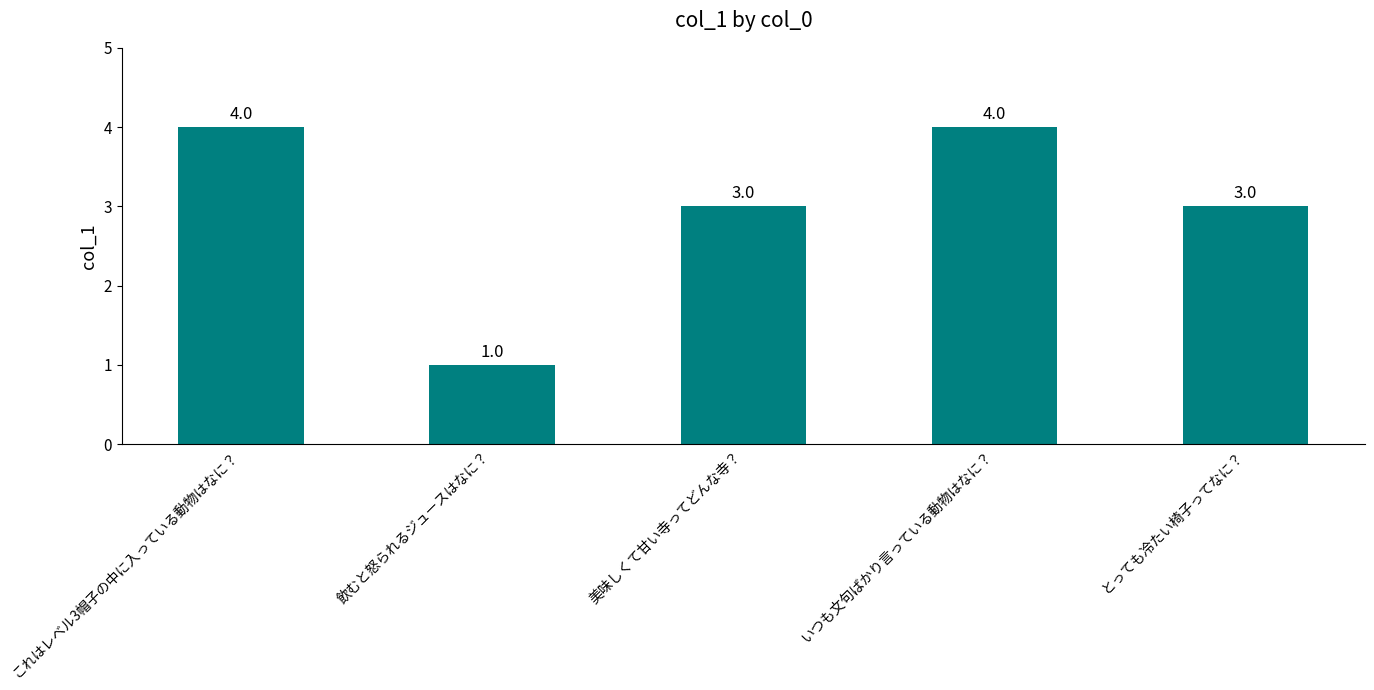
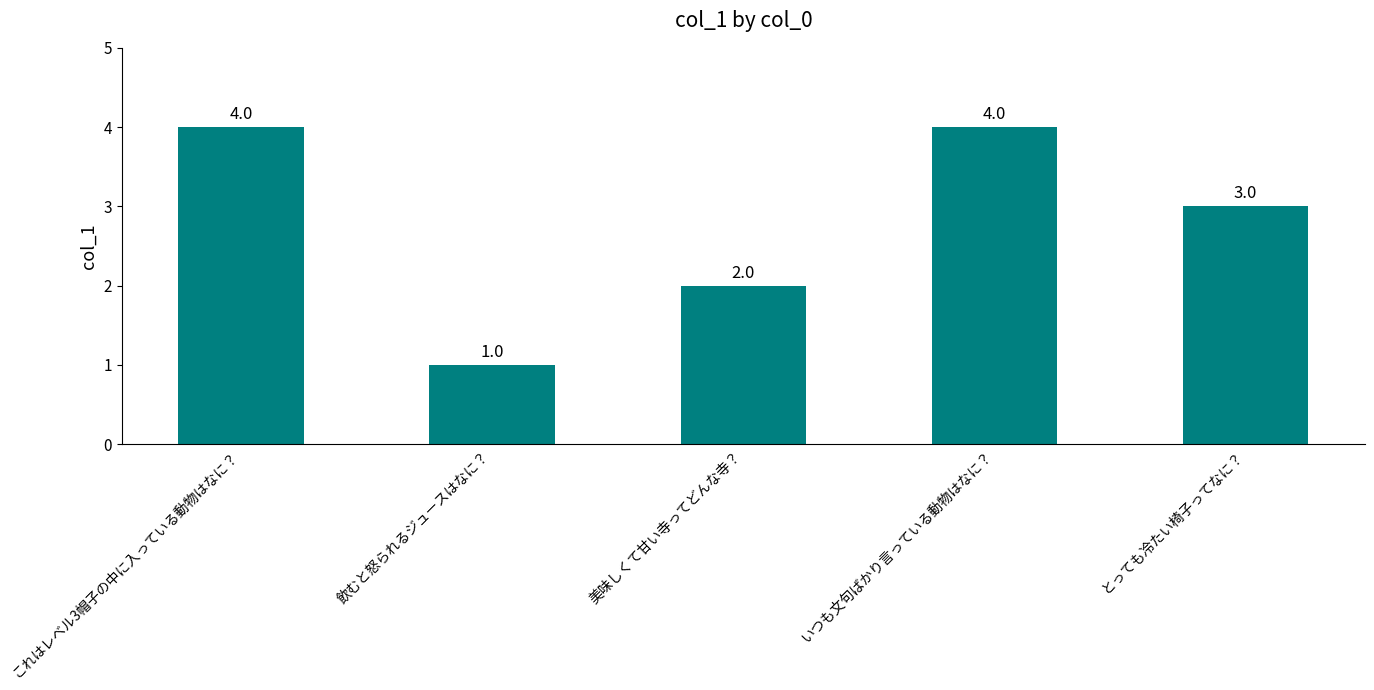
  {
    "これはレベル3帽子の中に入っている動物はなに？": 4.0,
    "飲むと怒られるジュースはなに？": 1.0,
-   "美味しくて甘い寺ってどんな寺？": 3.0,
+   "美味しくて甘い寺ってどんな寺？": 2.0,
    "いつも文句ばかり言っている動物はなに？": 4.0,
    "とっても冷たい椅子ってなに？": 3.0
  }
